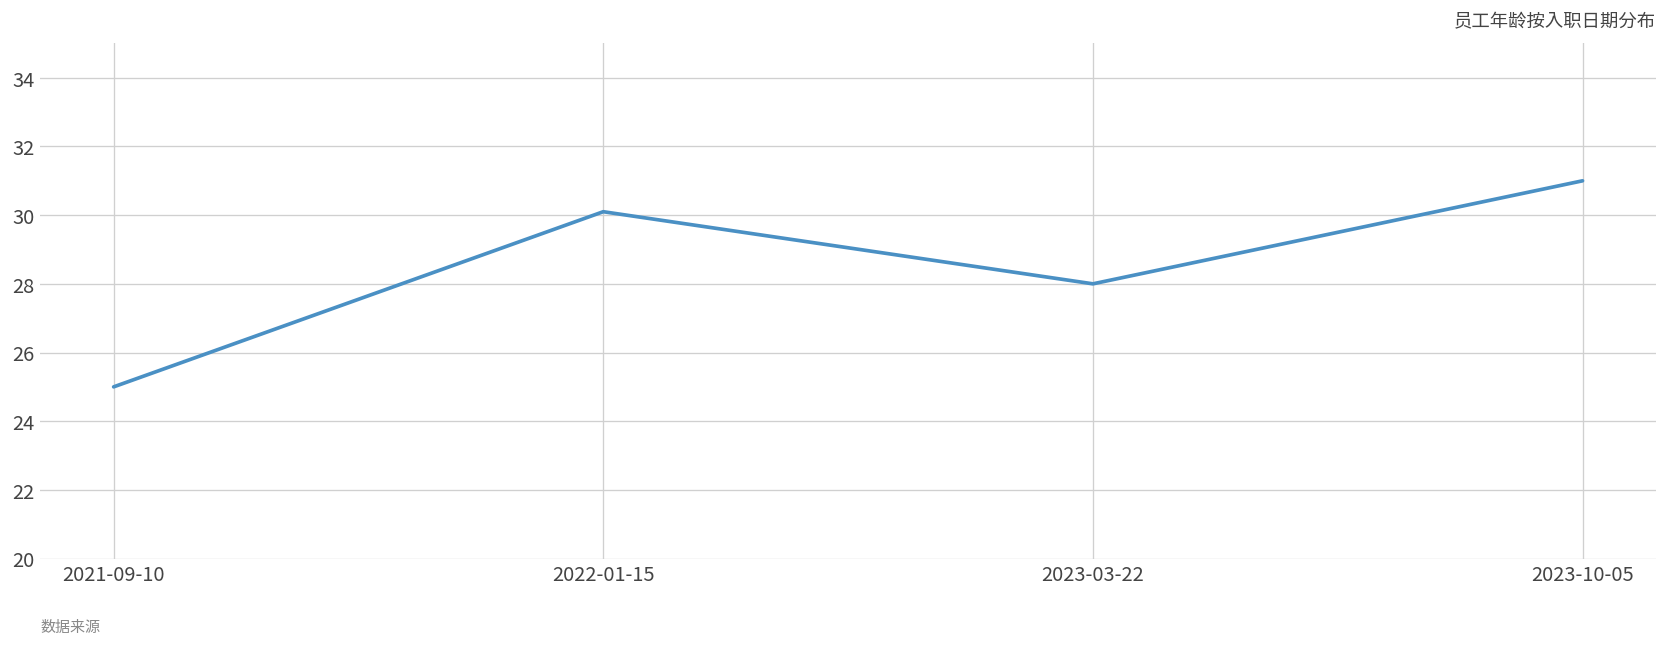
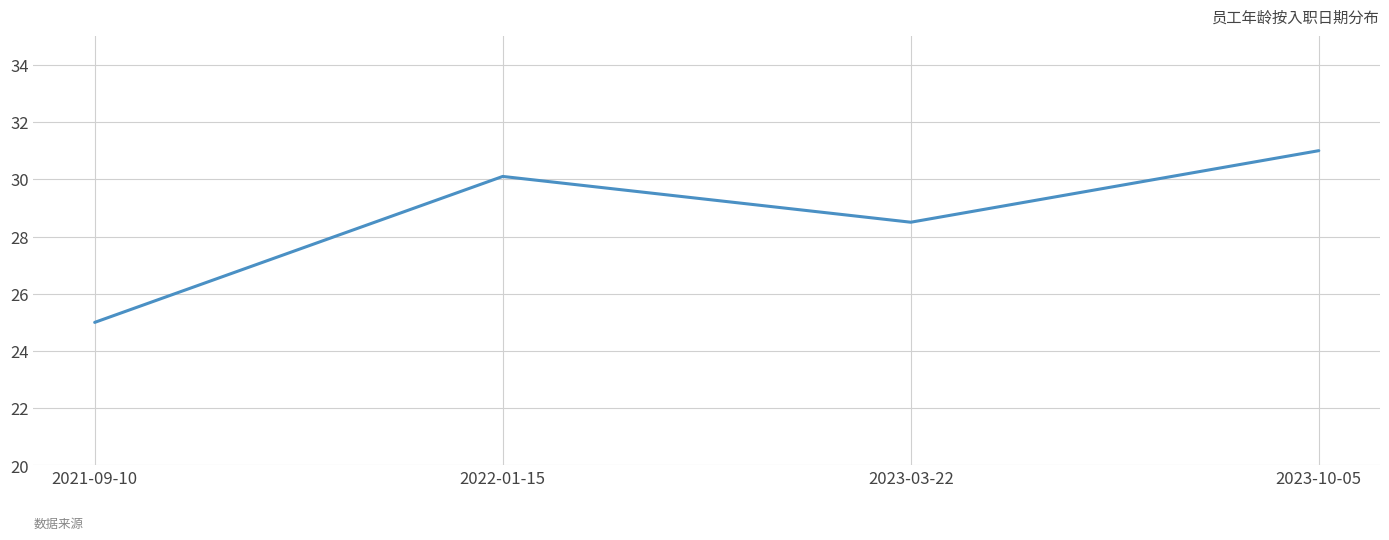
  {
    "2021-09-10": 25.0,
    "2022-01-15": 30.1,
-   "2023-03-22": 28.0,
+   "2023-03-22": 28.5,
    "2023-10-05": 31.0
  }
